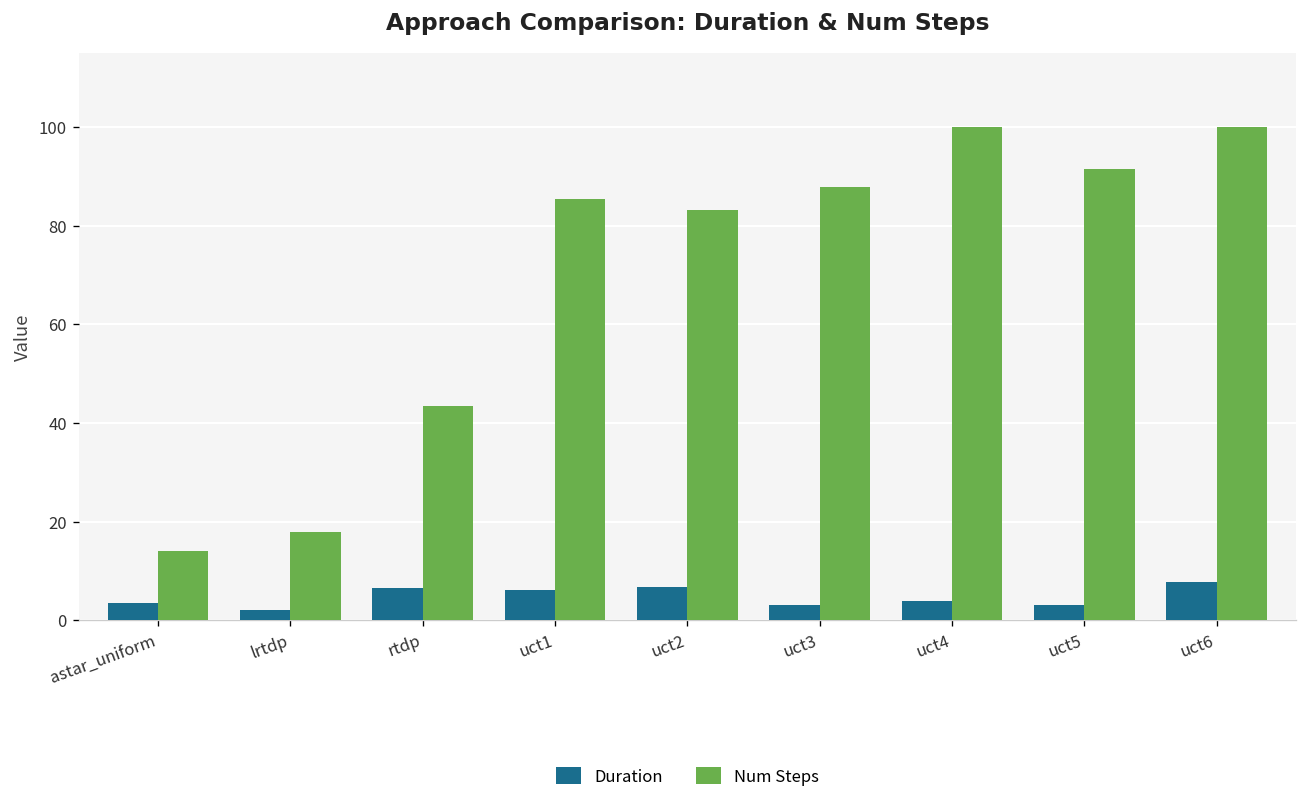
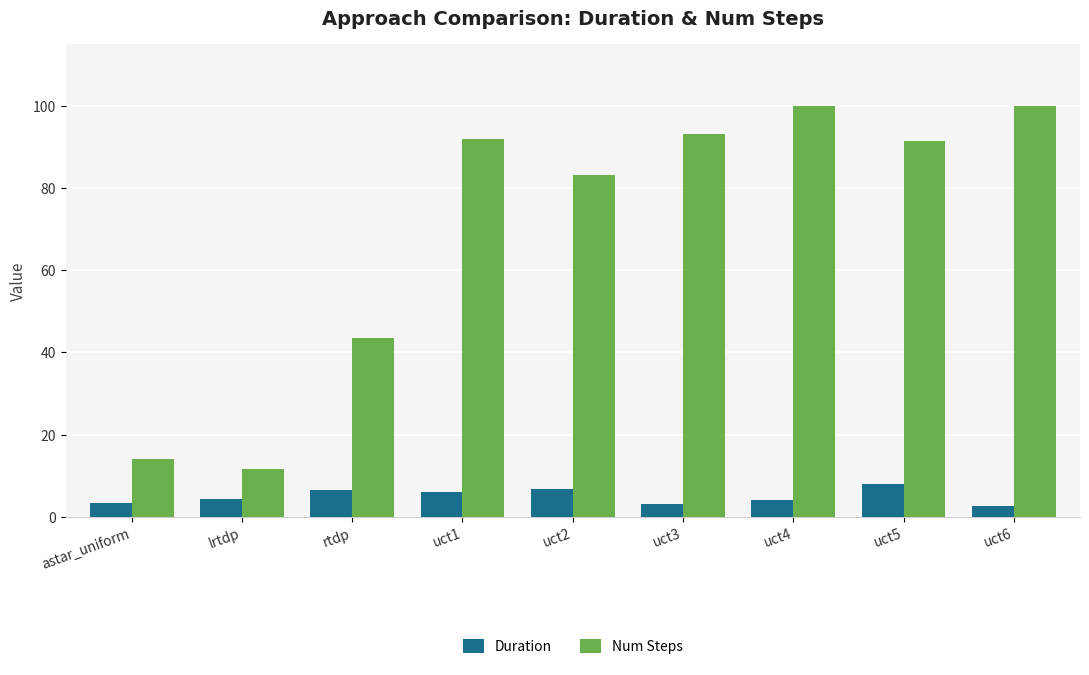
  {
    "Duration": {
      "astar_uniform": 3,
-     "lrtdp": 2,
+     "lrtdp": 4,
      "rtdp": 7,
      "uct1": 6,
      "uct2": 7,
      "uct3": 3,
      "uct4": 4,
-     "uct5": 3,
-     "uct6": 8
+     "uct5": 8,
+     "uct6": 3
    },
    "Num Steps": {
      "astar_uniform": 14,
-     "lrtdp": 18,
+     "lrtdp": 12,
      "rtdp": 43,
-     "uct1": 85,
+     "uct1": 92,
      "uct2": 83,
-     "uct3": 88,
+     "uct3": 93,
      "uct4": 100,
      "uct5": 91,
      "uct6": 100
    }
  }
